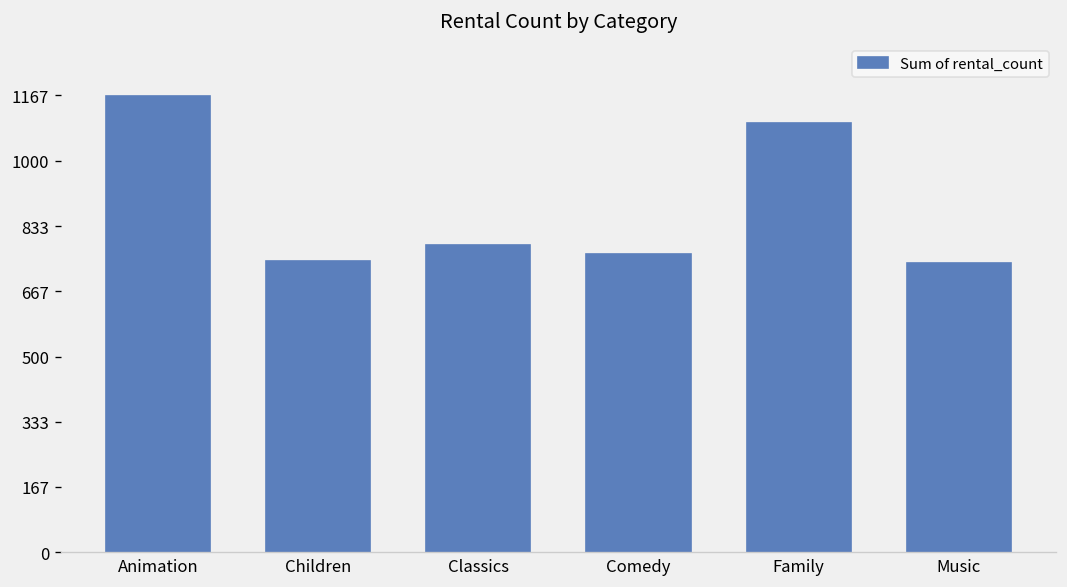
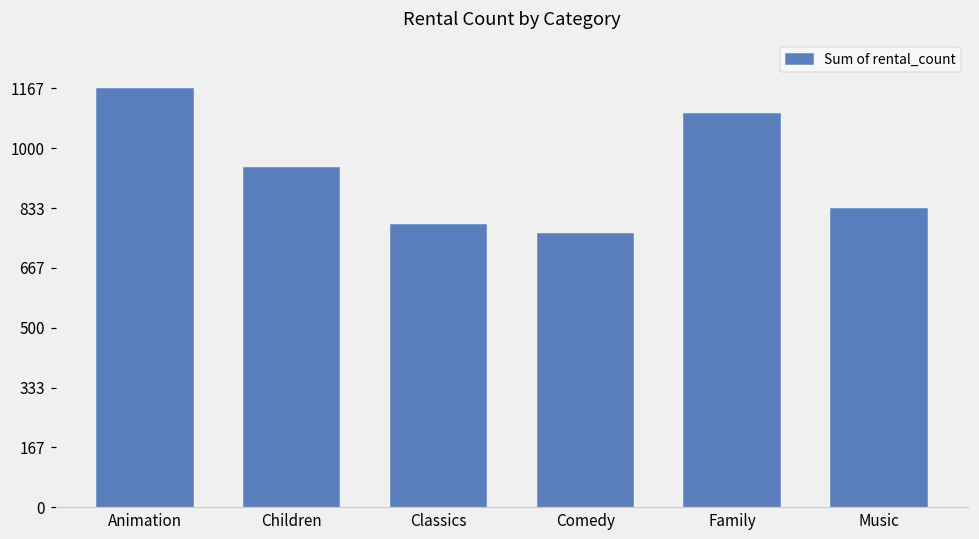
  {
    "Animation": 1170,
-   "Children": 750,
+   "Children": 950,
    "Classics": 790,
    "Comedy": 760,
    "Family": 1100,
-   "Music": 740
+   "Music": 830
  }
